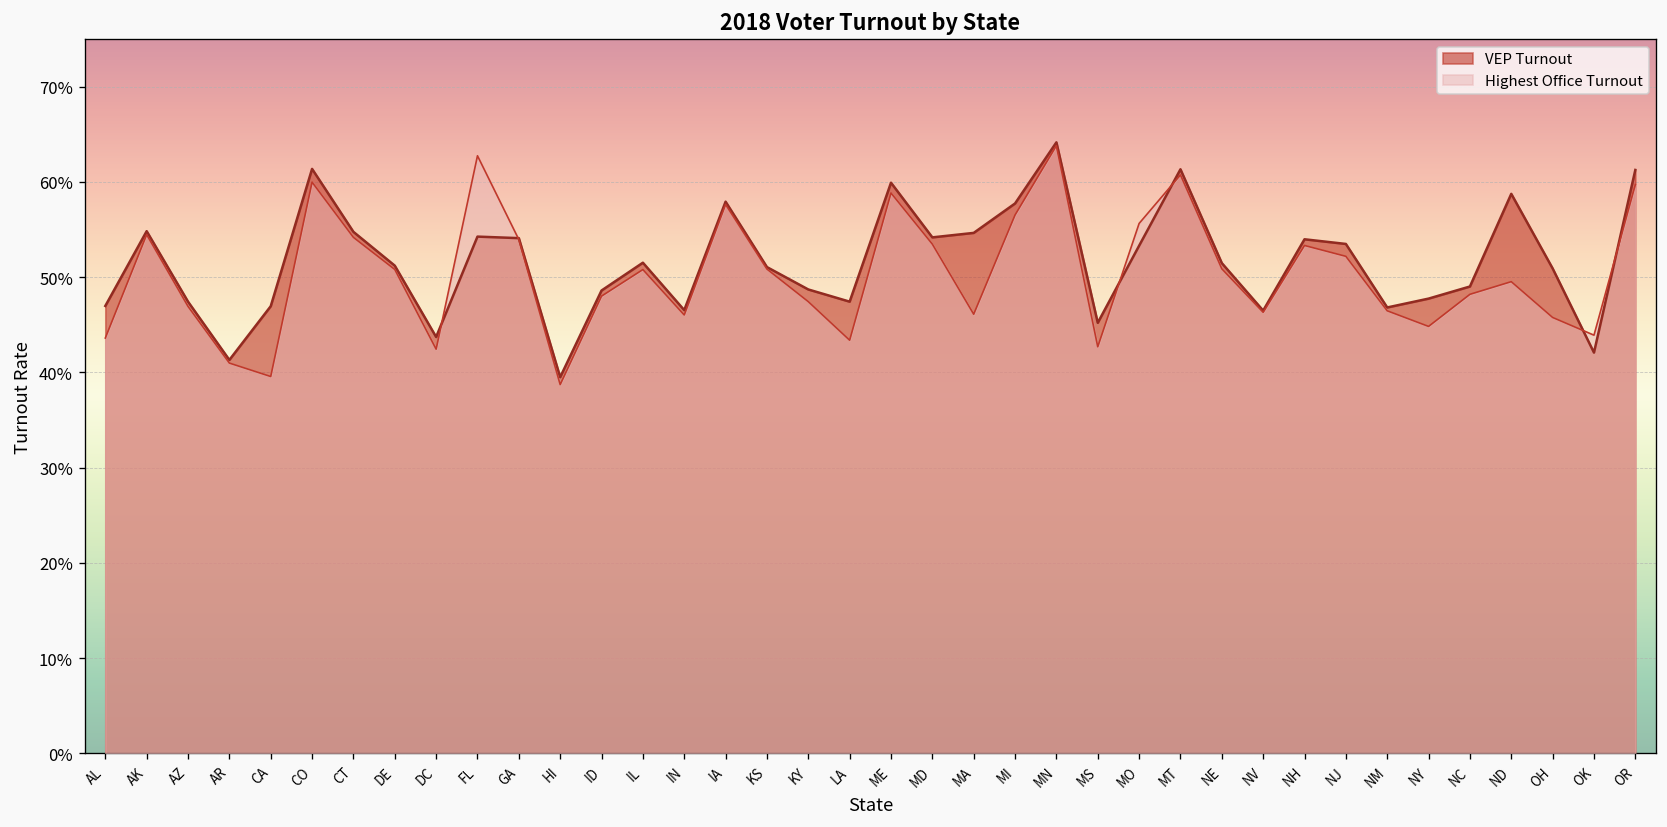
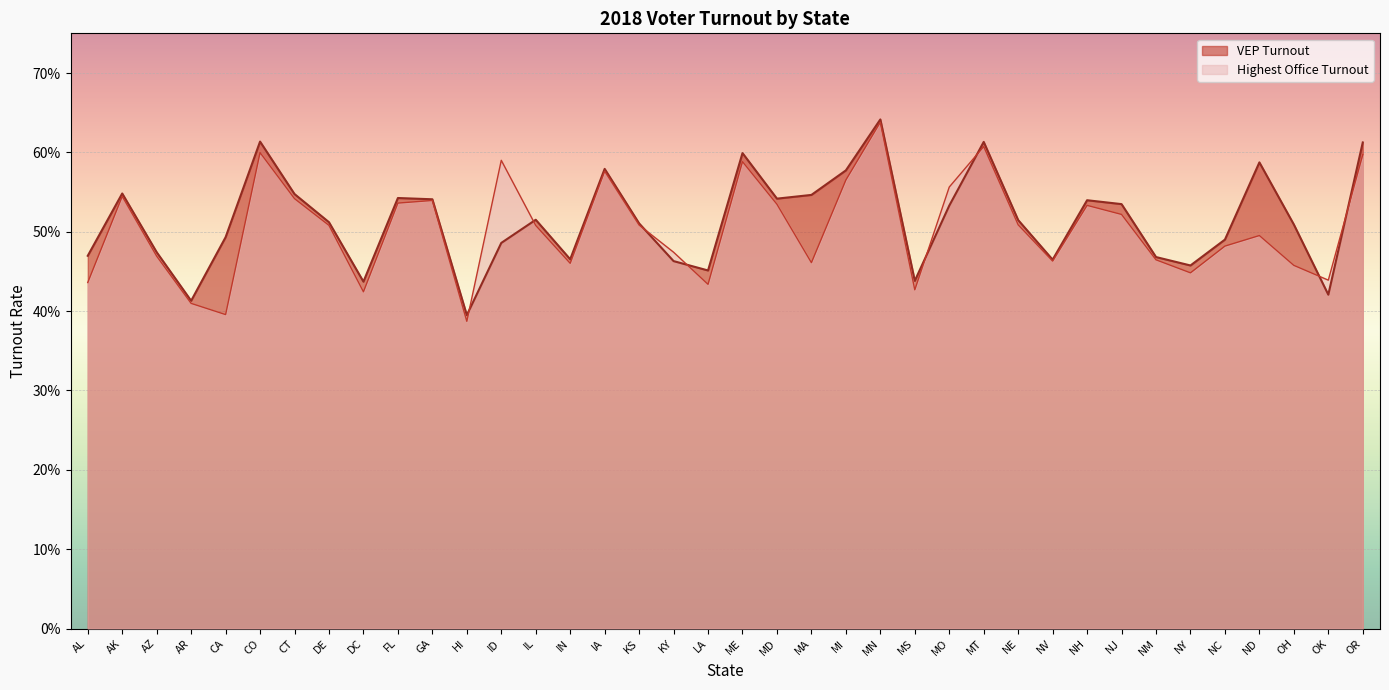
  {
    "VEP Turnout": {
      "AL": "47%",
      "AK": "55%",
      "AZ": "47%",
      "AR": "41%",
-     "CA": "47%",
+     "CA": "49%",
      "CO": "61%",
      "CT": "55%",
      "DE": "51%",
      "DC": "44%",
      "FL": "54%",
      "HI": "39%",
      "ID": "49%",
      "IL": "52%",
      "IN": "47%",
-     "KY": "49%",
-     "LA": "47%",
+     "KY": "46%",
+     "LA": "45%",
      "ME": "60%",
      "MD": "54%",
      "MA": "55%",
      "MI": "58%",
      "MN": "64%",
-     "MS": "45%",
+     "MS": "44%",
      "MO": "53%",
      "MT": "61%",
      "NE": "51%",
      "NH": "54%",
      "NJ": "53%",
      "NM": "47%",
-     "NY": "48%",
+     "NY": "46%",
      "NC": "49%",
      "ND": "59%",
      "OH": "51%",
      "OK": "42%",
      "OR": "61%"
    },
    "Highest Office Turnout": {
      "AL": "44%",
      "AK": "54%",
      "AZ": "47%",
      "AR": "41%",
      "CA": "40%",
      "CO": "60%",
      "CT": "54%",
      "DE": "51%",
      "DC": "42%",
-     "FL": "63%",
+     "FL": "54%",
      "HI": "39%",
-     "ID": "48%",
+     "ID": "59%",
      "IL": "51%",
      "IN": "46%",
      "KY": "47%",
      "LA": "43%",
      "ME": "59%",
      "MD": "53%",
      "MA": "46%",
      "MI": "57%",
      "MN": "64%",
      "MS": "43%",
      "MO": "56%",
      "MT": "61%",
      "NE": "51%",
      "NH": "53%",
      "NJ": "52%",
      "NM": "46%",
      "NY": "45%",
      "NC": "48%",
      "ND": "50%",
      "OH": "46%",
      "OK": "44%",
      "OR": "60%"
    }
  }
